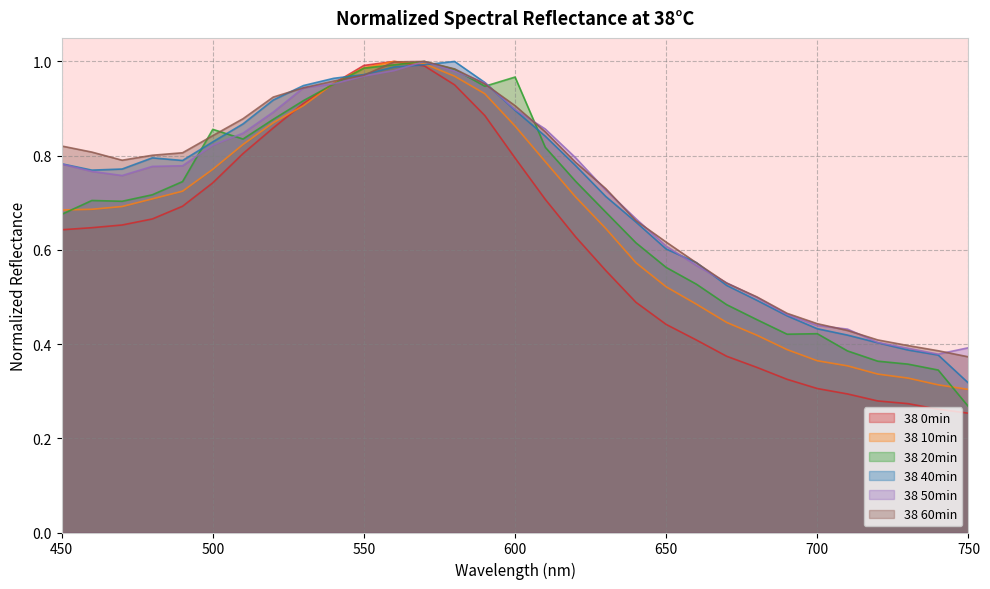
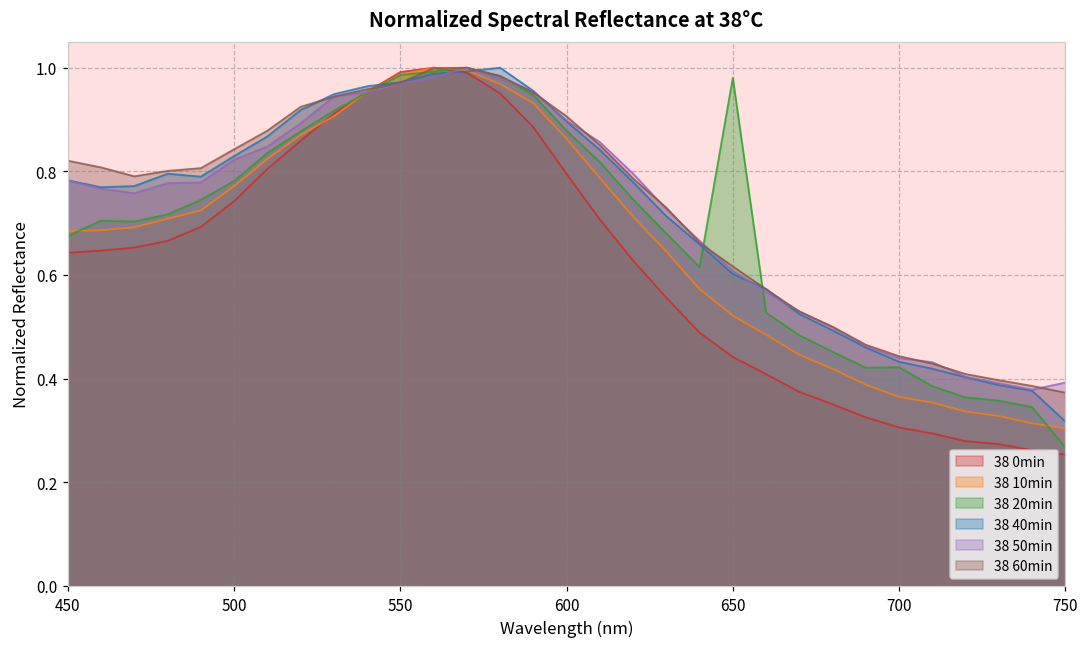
  {
    "38 20min": {
      "450": 0.68,
-     "500": 0.86,
-     "600": 0.97,
-     "650": 0.56,
+     "500": 0.78,
+     "600": 0.88,
+     "650": 0.98,
      "700": 0.42,
      "750": 0.27
    },
    "38 40min": {
      "500": 0.83,
      "650": 0.60,
      "700": 0.43,
      "750": 0.32
    },
    "38 50min": {
      "500": 0.82,
      "650": 0.61,
      "750": 0.39
    }
  }
